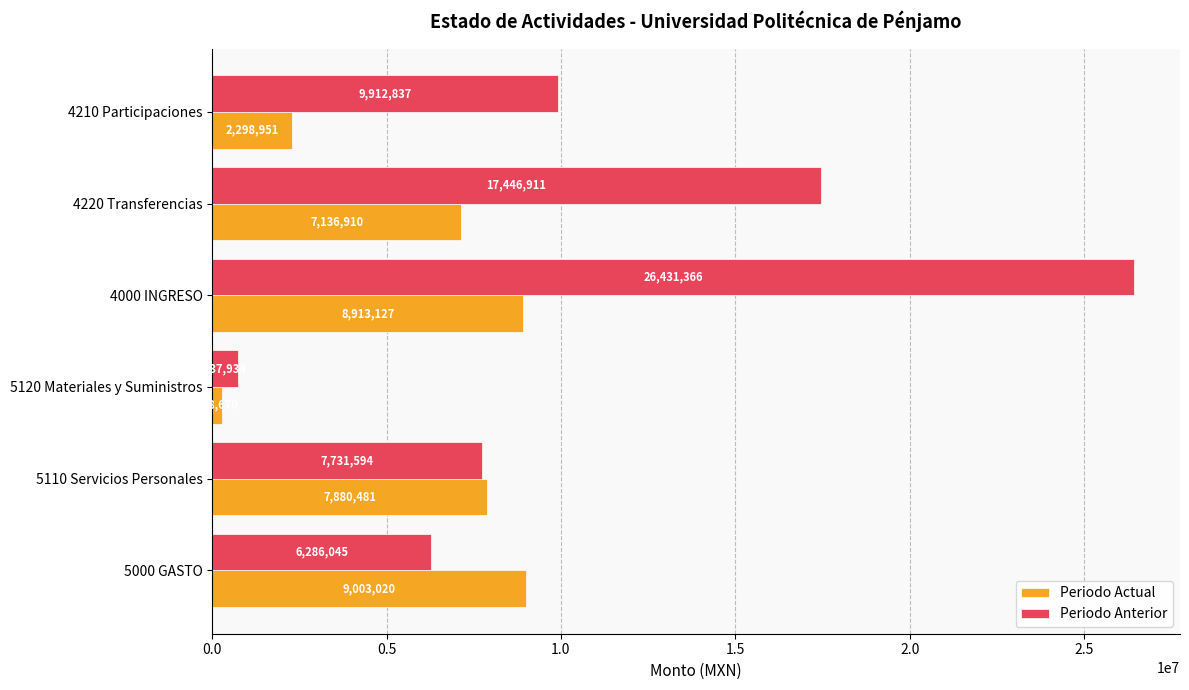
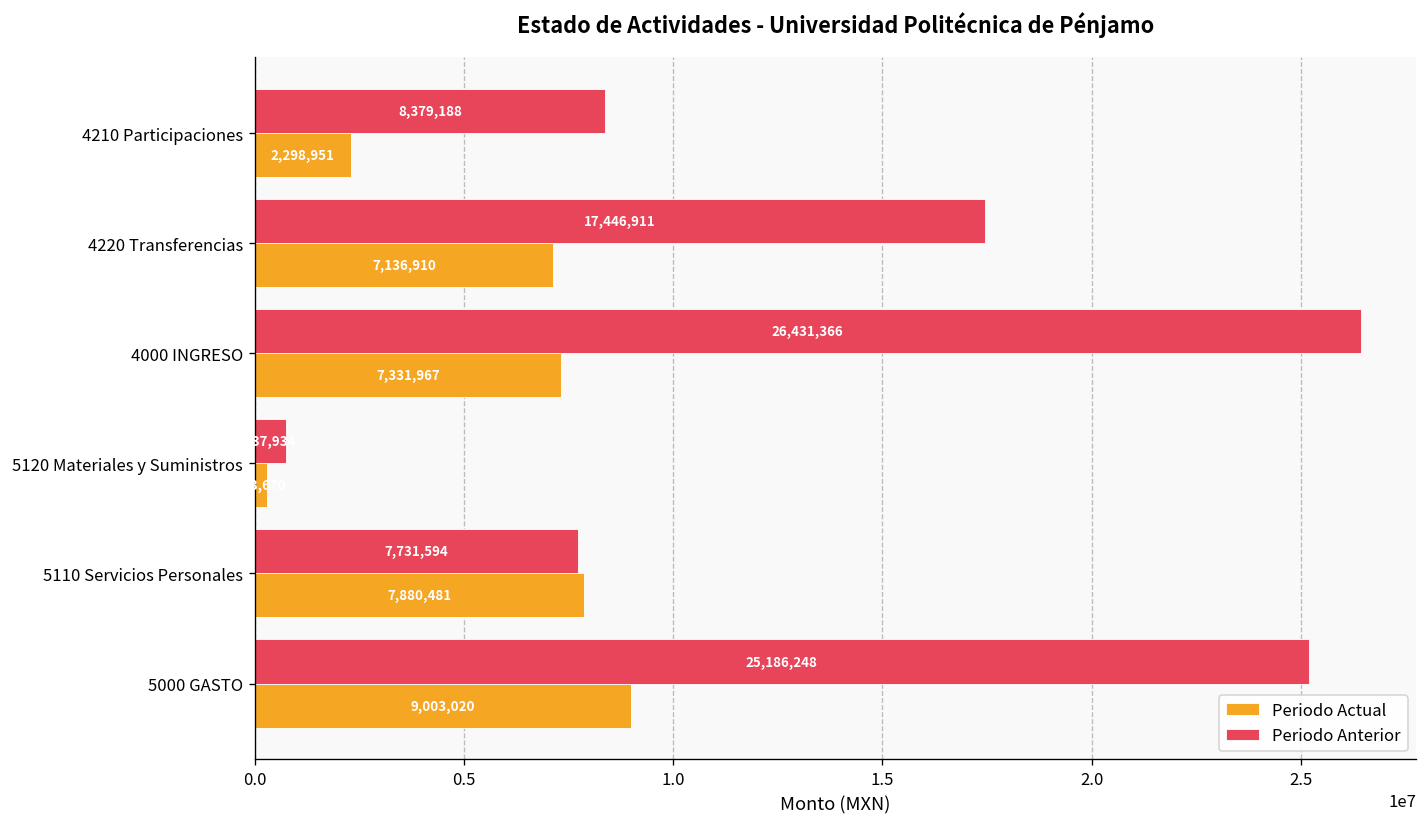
  {
    "Periodo Actual": {
      "4210 Participaciones": "2,298,951",
      "4220 Transferencias": "7,136,910",
-     "4000 INGRESO": "8,913,127",
+     "4000 INGRESO": "7,331,967",
      "5110 Servicios Personales": "7,880,481",
      "5000 GASTO": "9,003,020"
    },
    "Periodo Anterior": {
-     "4210 Participaciones": "9,912,837",
+     "4210 Participaciones": "8,379,188",
      "4220 Transferencias": "17,446,911",
      "4000 INGRESO": "26,431,366",
      "5120 Materiales y Suministros": "737,934",
      "5110 Servicios Personales": "7,731,594",
-     "5000 GASTO": "6,286,045"
+     "5000 GASTO": "25,186,248"
    }
  }
